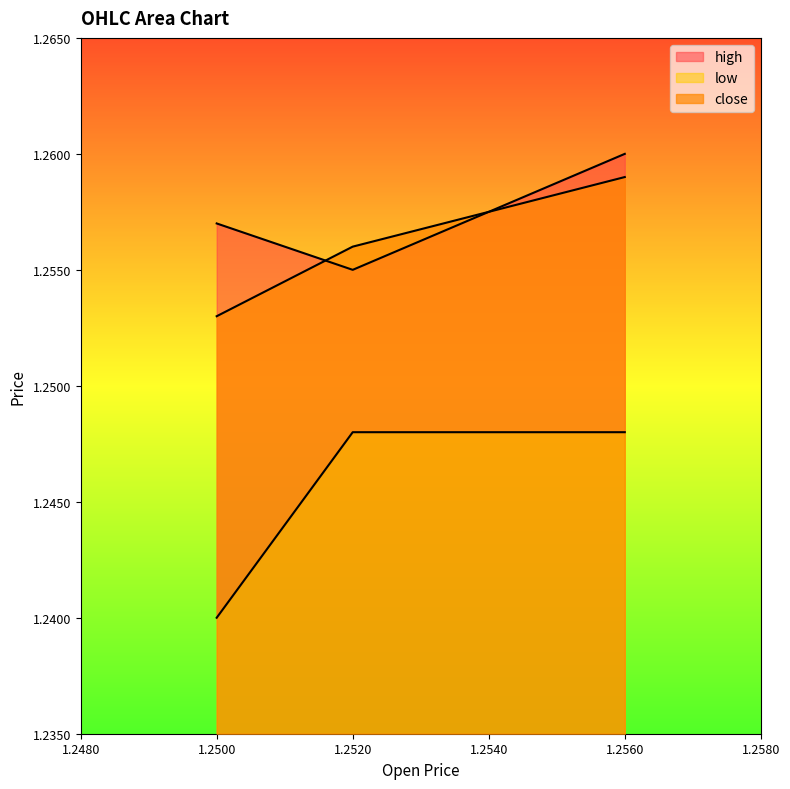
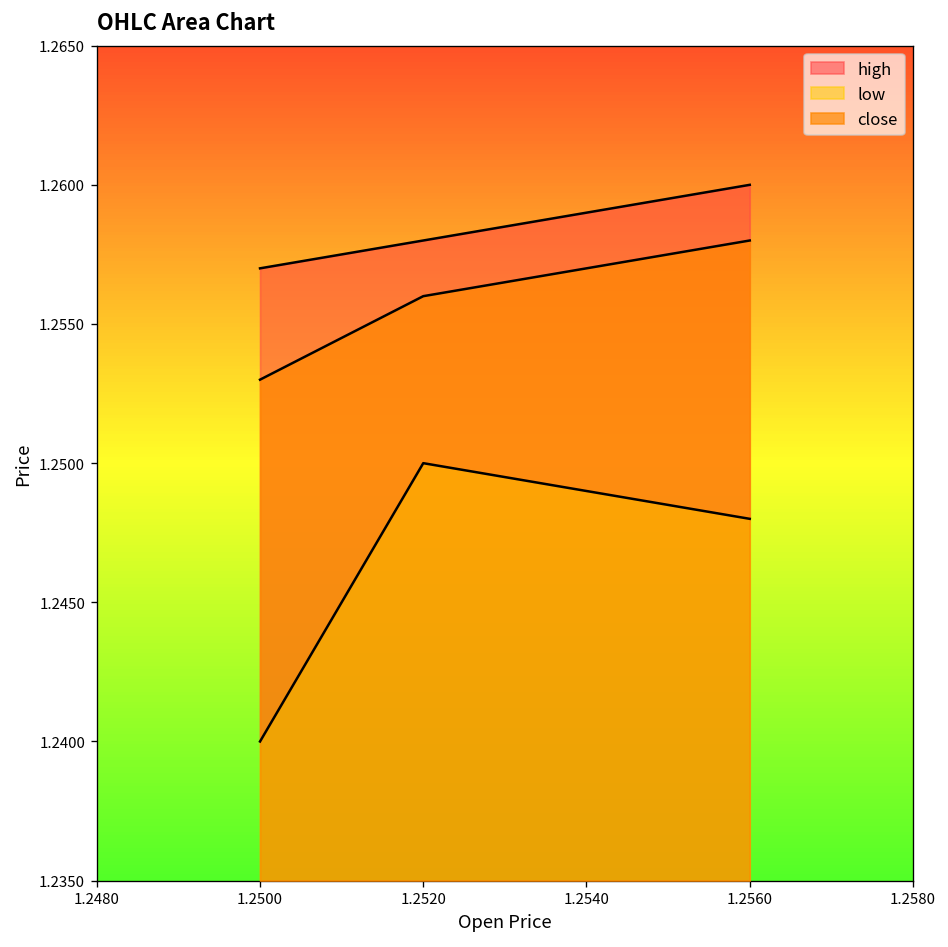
  {
    "high": {
      "1.2500": 1.257,
-     "1.2520": 1.255,
+     "1.2520": 1.258,
      "1.2560": 1.260
    },
    "low": {
      "1.2500": 1.240,
-     "1.2520": 1.248,
+     "1.2520": 1.250,
      "1.2560": 1.248
    },
    "close": {
      "1.2500": 1.253,
      "1.2520": 1.256,
-     "1.2560": 1.259
+     "1.2560": 1.258
    }
  }
